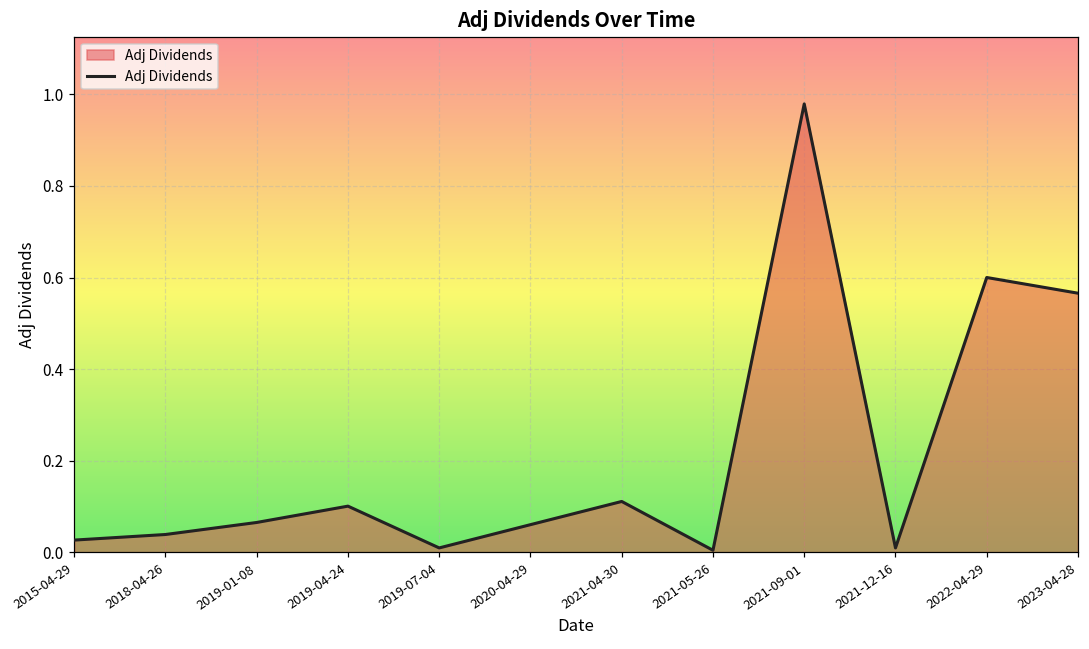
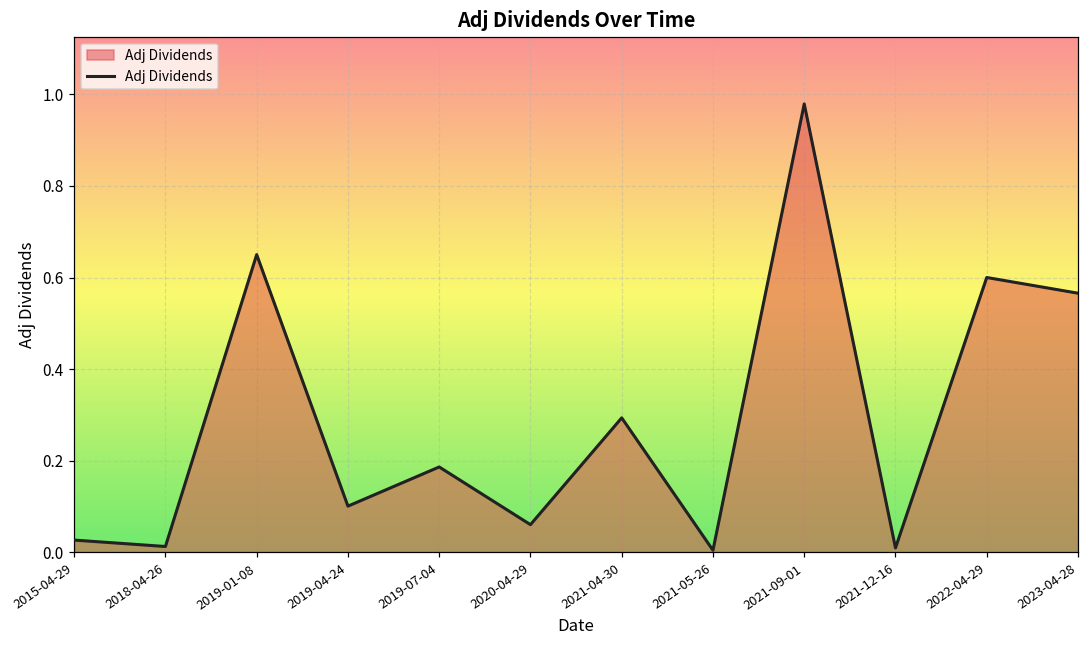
  {
    "2015-04-29": 0.03,
-   "2018-04-26": 0.04,
-   "2019-01-08": 0.06,
+   "2018-04-26": 0.01,
+   "2019-01-08": 0.65,
    "2019-04-24": 0.10,
-   "2019-07-04": 0.01,
+   "2019-07-04": 0.19,
    "2020-04-29": 0.06,
-   "2021-04-30": 0.11,
+   "2021-04-30": 0.29,
    "2021-05-26": 0.00,
    "2021-09-01": 0.98,
    "2021-12-16": 0.01,
    "2022-04-29": 0.60,
    "2023-04-28": 0.57
  }
